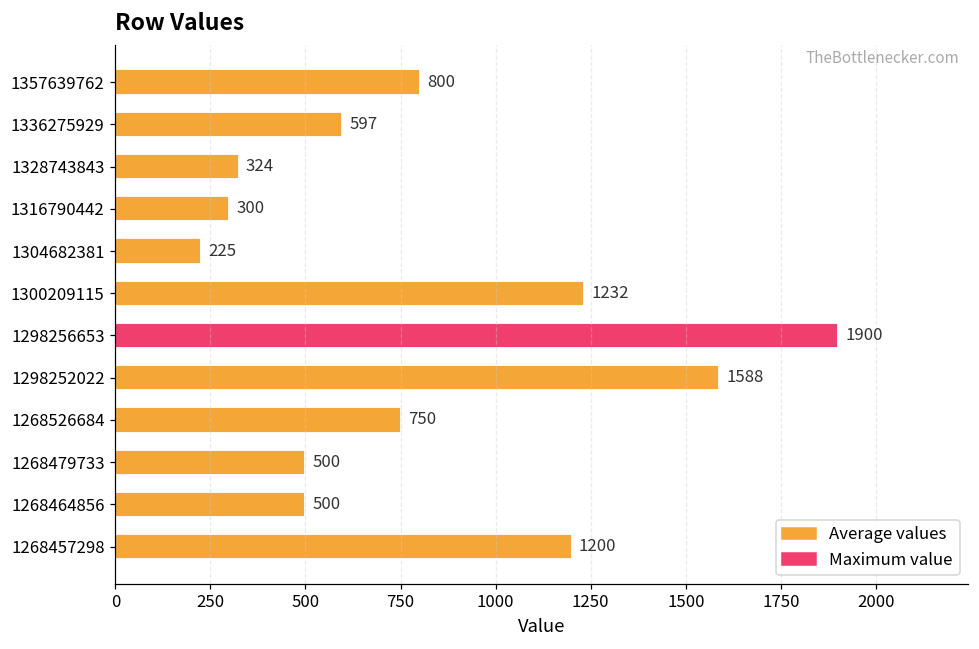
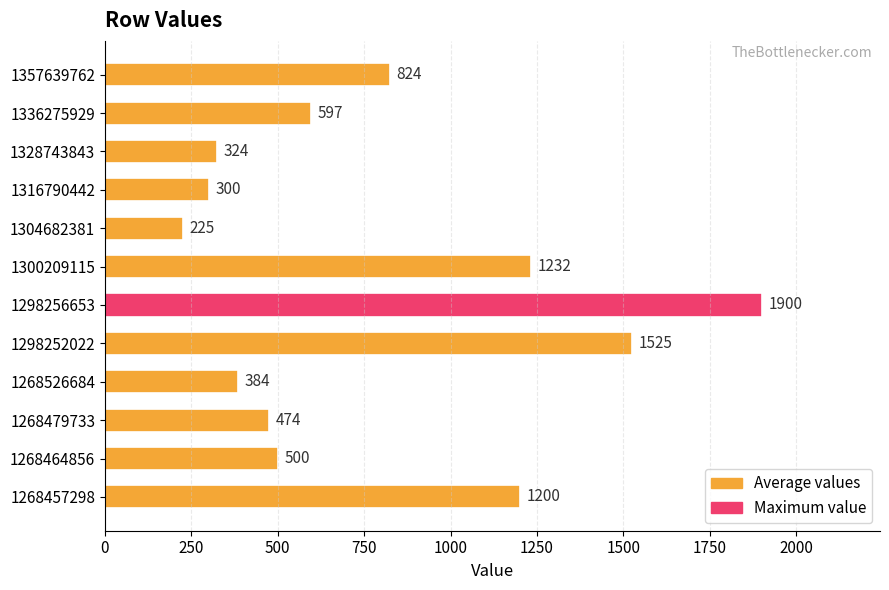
  {
-   "1357639762": 800,
+   "1357639762": 824,
    "1336275929": 597,
    "1328743843": 324,
    "1316790442": 300,
    "1304682381": 225,
    "1300209115": 1232,
    "1298256653": 1900,
-   "1298252022": 1588,
-   "1268526684": 750,
-   "1268479733": 500,
+   "1298252022": 1525,
+   "1268526684": 384,
+   "1268479733": 474,
    "1268464856": 500,
    "1268457298": 1200
  }
